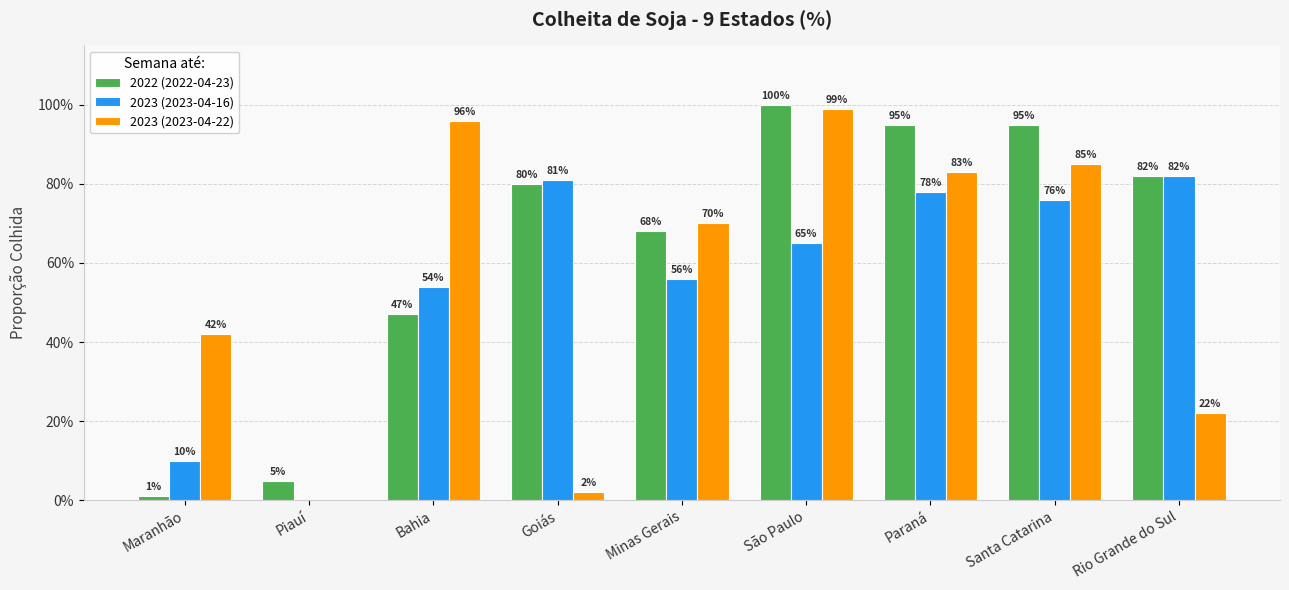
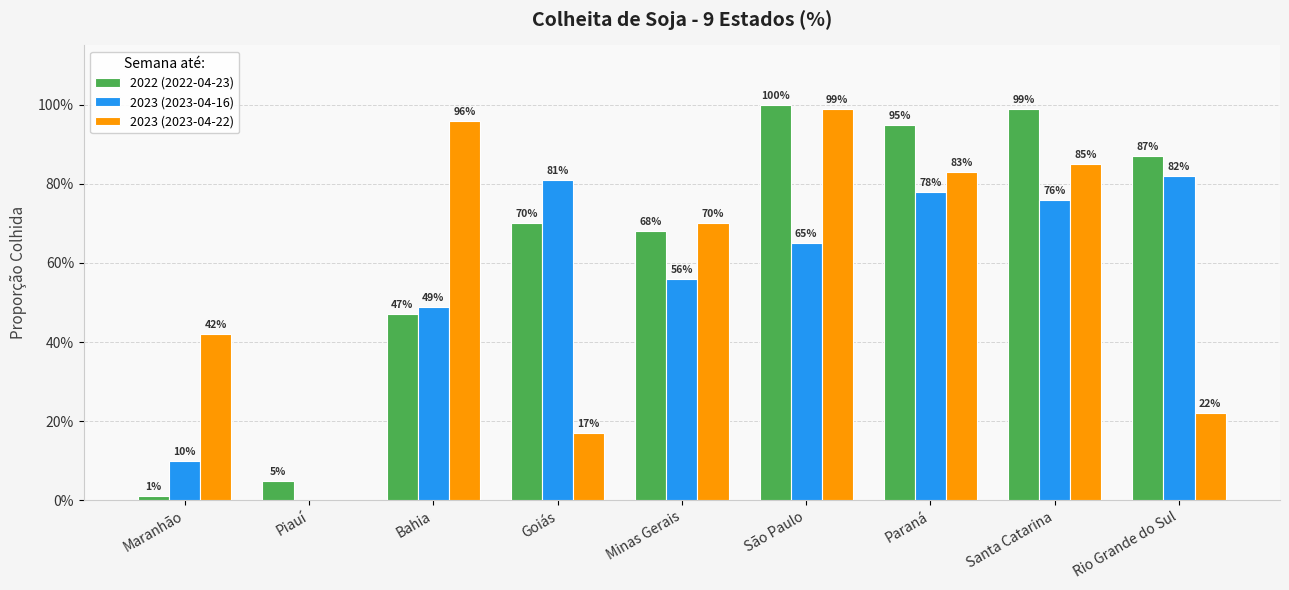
  {
    "2022 (2022-04-23)": {
      "Maranhão": "1%",
      "Piauí": "5%",
      "Bahia": "47%",
-     "Goiás": "80%",
+     "Goiás": "70%",
      "Minas Gerais": "68%",
      "São Paulo": "100%",
      "Paraná": "95%",
-     "Santa Catarina": "95%",
-     "Rio Grande do Sul": "82%"
+     "Santa Catarina": "99%",
+     "Rio Grande do Sul": "87%"
    },
    "2023 (2023-04-16)": {
      "Maranhão": "10%",
-     "Bahia": "54%",
+     "Bahia": "49%",
      "Goiás": "81%",
      "Minas Gerais": "56%",
      "São Paulo": "65%",
      "Paraná": "78%",
      "Santa Catarina": "76%",
      "Rio Grande do Sul": "82%"
    },
    "2023 (2023-04-22)": {
      "Maranhão": "42%",
      "Bahia": "96%",
-     "Goiás": "2%",
+     "Goiás": "17%",
      "Minas Gerais": "70%",
      "São Paulo": "99%",
      "Paraná": "83%",
      "Santa Catarina": "85%",
      "Rio Grande do Sul": "22%"
    }
  }
